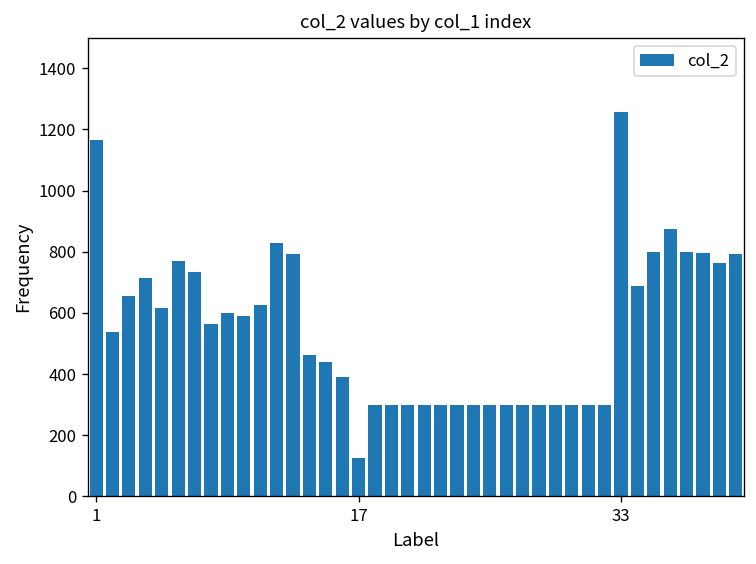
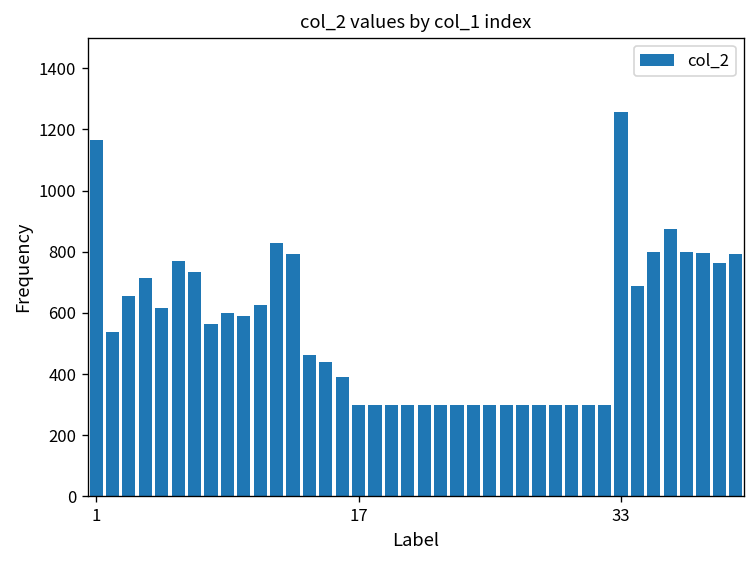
  {
    "1": 1170,
-   "17": 130,
+   "17": 300,
    "33": 1260
  }
